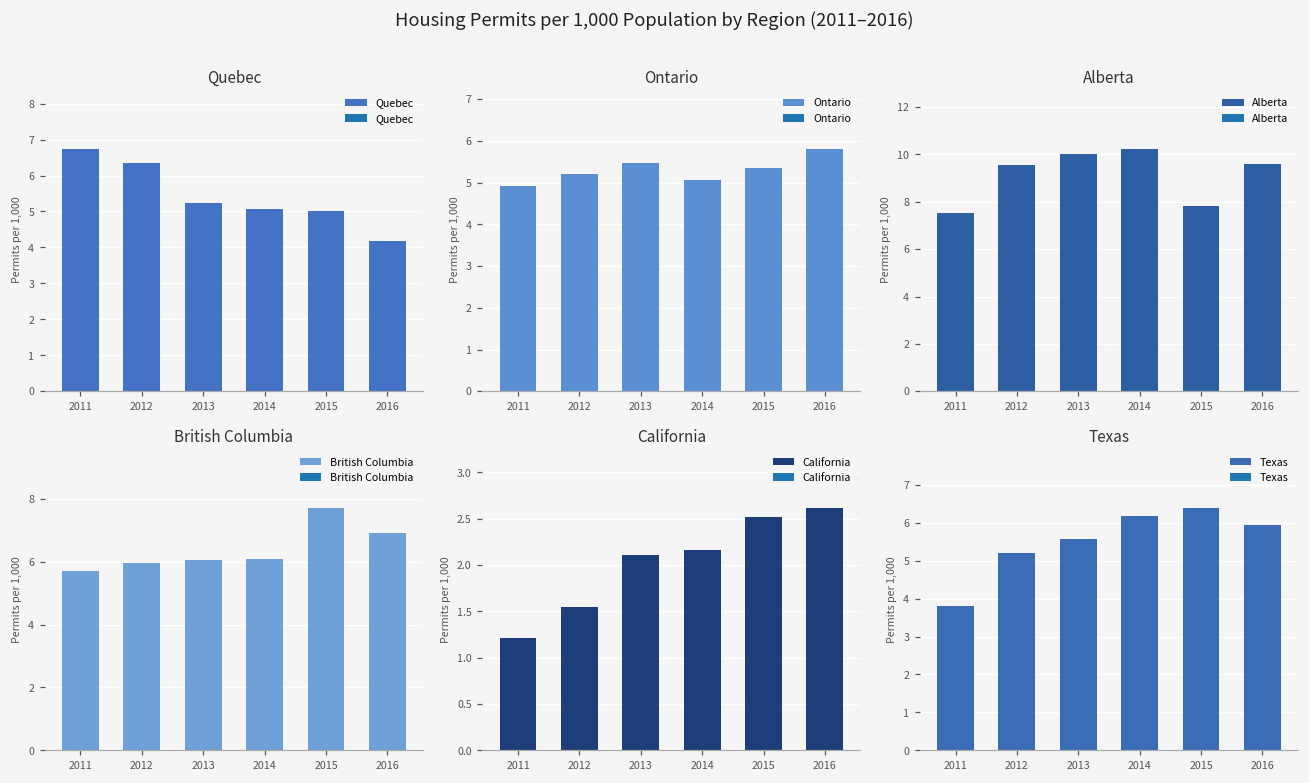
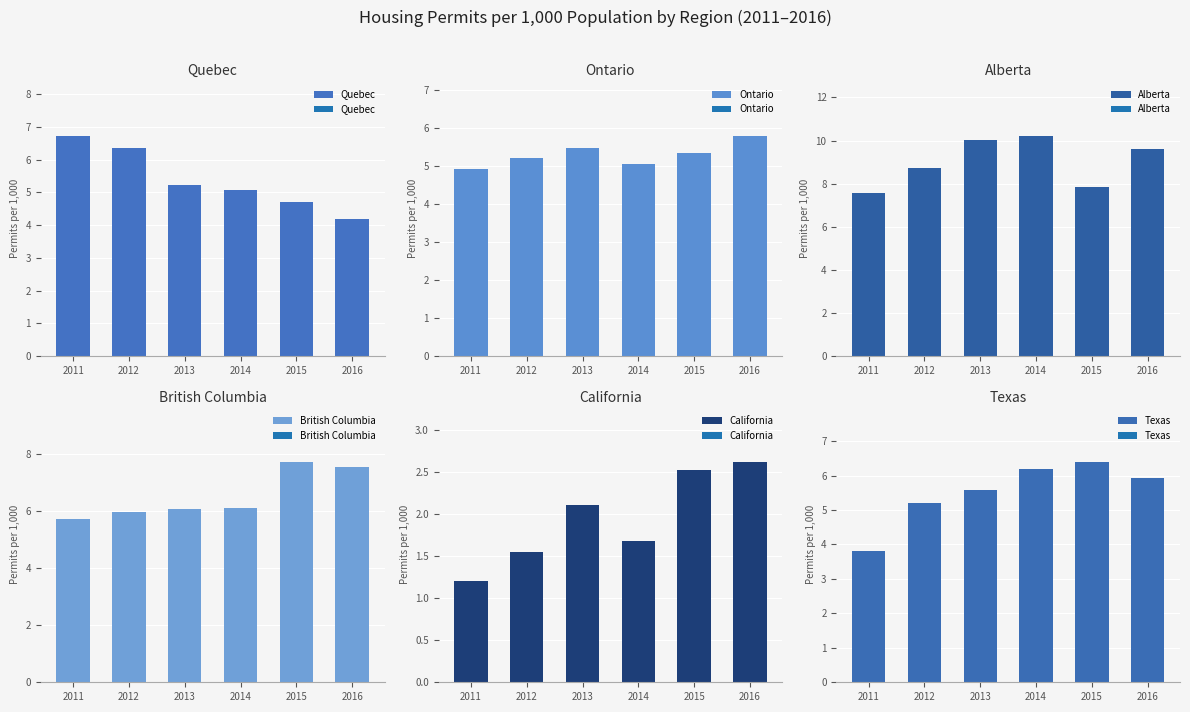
  {
    "Quebec": {
      "2011": 6.7,
      "2012": 6.4,
      "2013": 5.2,
      "2014": 5.1,
-     "2015": 5.0,
+     "2015": 4.7,
      "2016": 4.2
    },
    "Ontario": {
      "2011": 4.9,
      "2012": 5.2,
      "2013": 5.5,
      "2014": 5.1,
      "2015": 5.4,
      "2016": 5.8
    },
    "Alberta": {
      "2011": 7.5,
-     "2012": 9.5,
+     "2012": 8.7,
      "2013": 10.0,
      "2014": 10.2,
      "2015": 7.8,
      "2016": 9.6
    },
    "British Columbia": {
      "2011": 5.7,
      "2012": 6.0,
      "2013": 6.1,
      "2014": 6.1,
      "2015": 7.7,
-     "2016": 6.9
+     "2016": 7.6
    },
    "California": {
      "2011": 1.2,
      "2012": 1.5,
      "2013": 2.1,
-     "2014": 2.2,
+     "2014": 1.7,
      "2015": 2.5,
      "2016": 2.6
    },
    "Texas": {
      "2011": 3.8,
      "2012": 5.2,
      "2013": 5.6,
      "2014": 6.2,
      "2015": 6.4,
      "2016": 5.9
    }
  }
